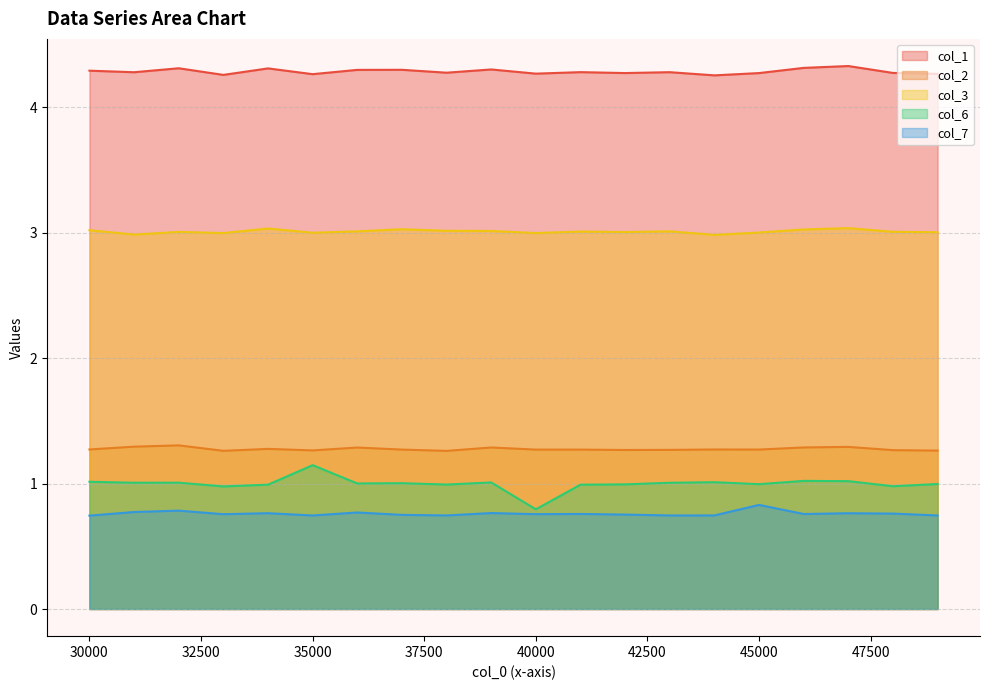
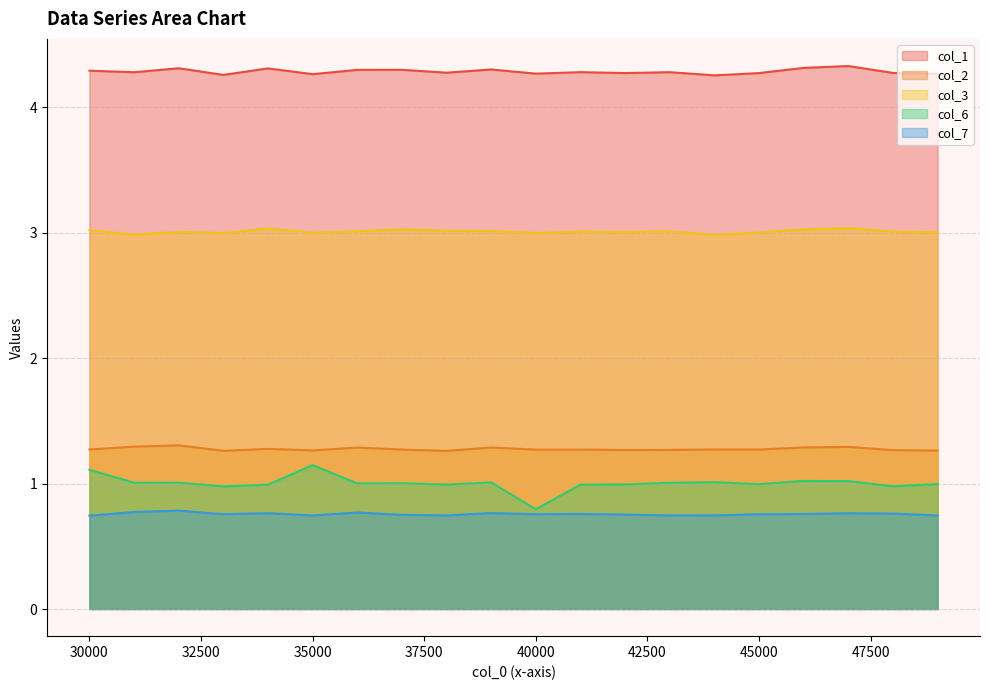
  {
    "col_6": {
-     "30000": 1.01,
+     "30000": 1.11,
      "35000": 1.15,
      "40000": 0.79,
      "45000": 0.99
    },
    "col_7": {
      "30000": 0.74,
      "35000": 0.75,
      "40000": 0.76,
-     "45000": 0.83
+     "45000": 0.76
    }
  }
